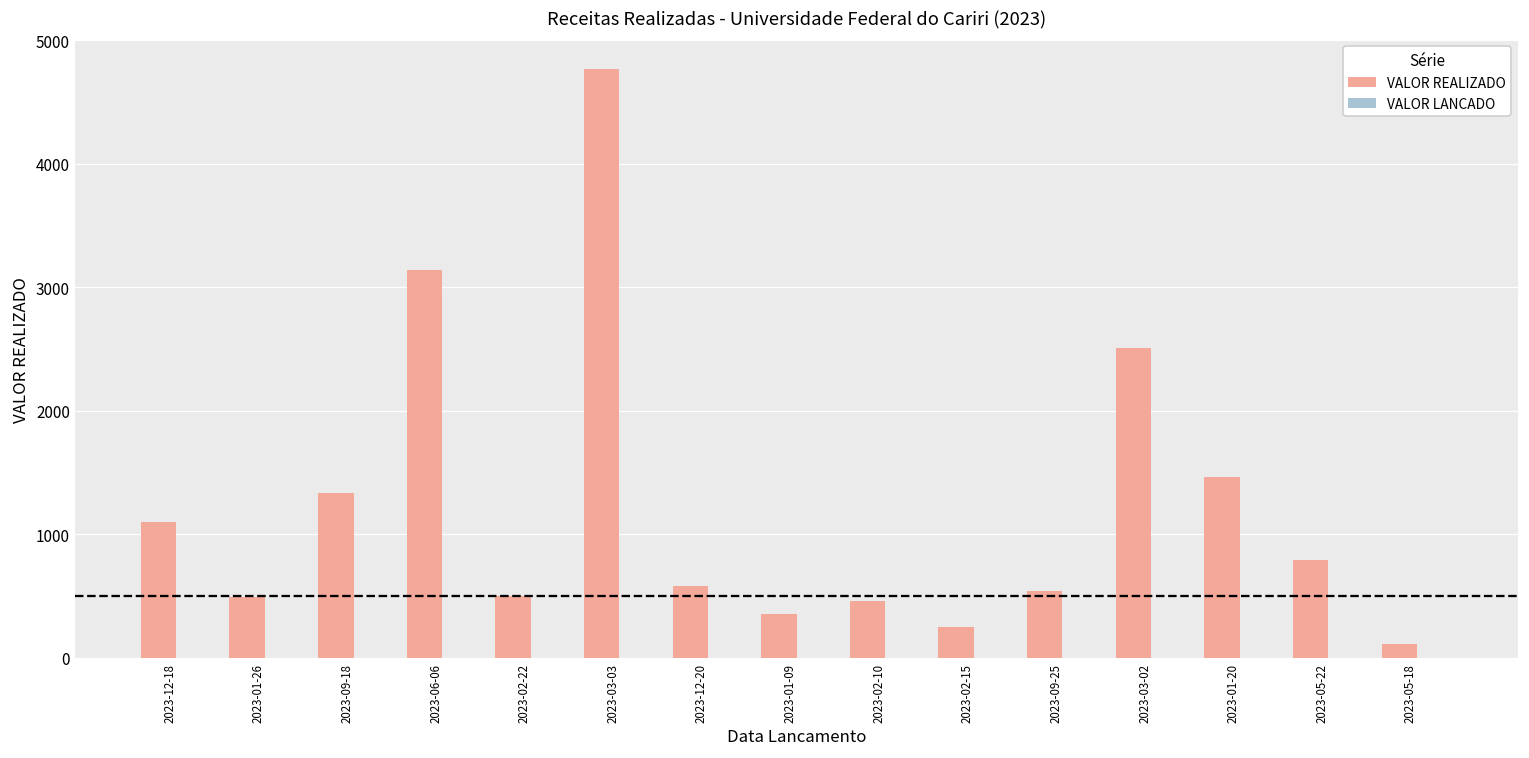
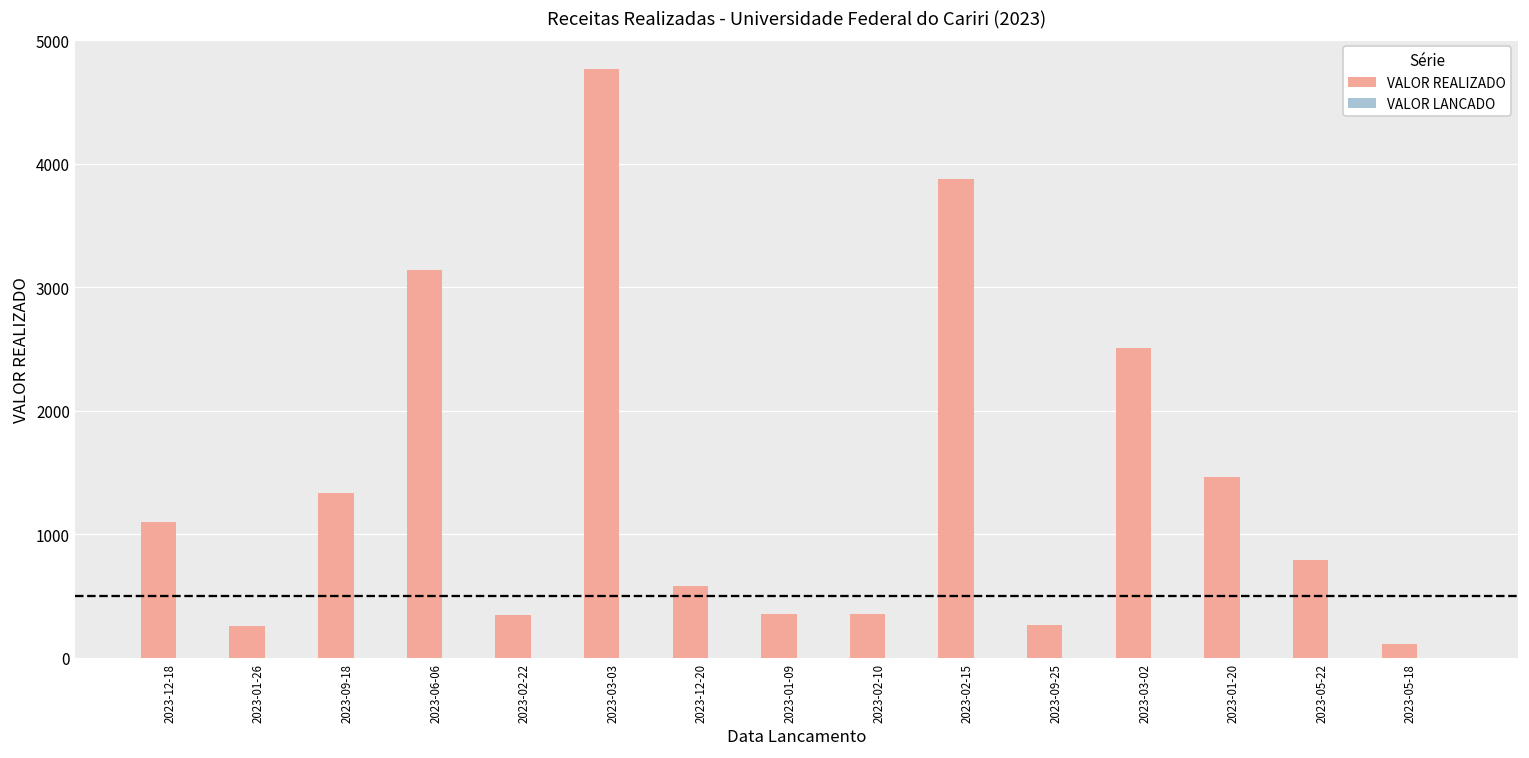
  {
    "VALOR REALIZADO": {
      "2023-12-18": 1100,
-     "2023-01-26": 490,
+     "2023-01-26": 260,
      "2023-09-18": 1340,
      "2023-06-06": 3140,
-     "2023-02-22": 500,
+     "2023-02-22": 350,
      "2023-03-03": 4770,
      "2023-12-20": 580,
      "2023-01-09": 350,
-     "2023-02-10": 460,
-     "2023-02-15": 250,
-     "2023-09-25": 540,
+     "2023-02-10": 360,
+     "2023-02-15": 3880,
+     "2023-09-25": 270,
      "2023-03-02": 2510,
      "2023-01-20": 1470,
      "2023-05-22": 790,
      "2023-05-18": 110
    },
    "VALOR LANCADO": {
      "2023-12-18": 0,
      "2023-01-26": 0,
      "2023-09-18": 0,
      "2023-06-06": 0,
      "2023-02-22": 0,
      "2023-03-03": 0,
      "2023-12-20": 0,
      "2023-01-09": 0,
      "2023-02-10": 0,
      "2023-02-15": 0,
      "2023-09-25": 0,
      "2023-03-02": 0,
      "2023-01-20": 0,
      "2023-05-22": 0,
      "2023-05-18": 0
    }
  }
